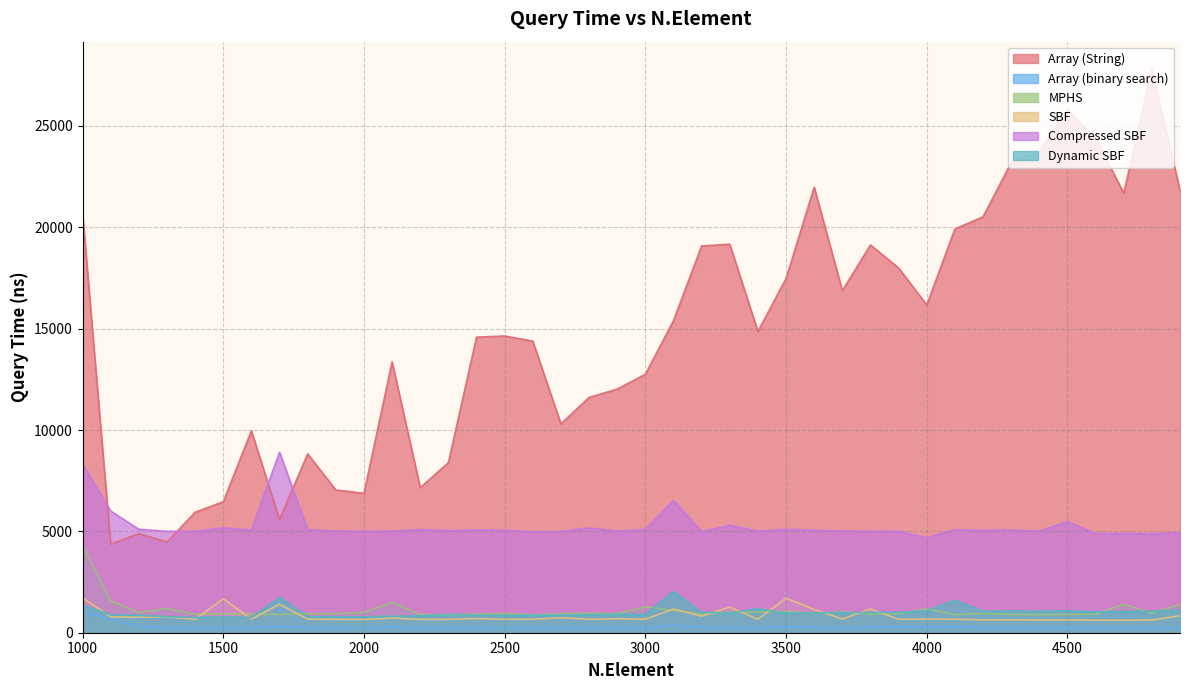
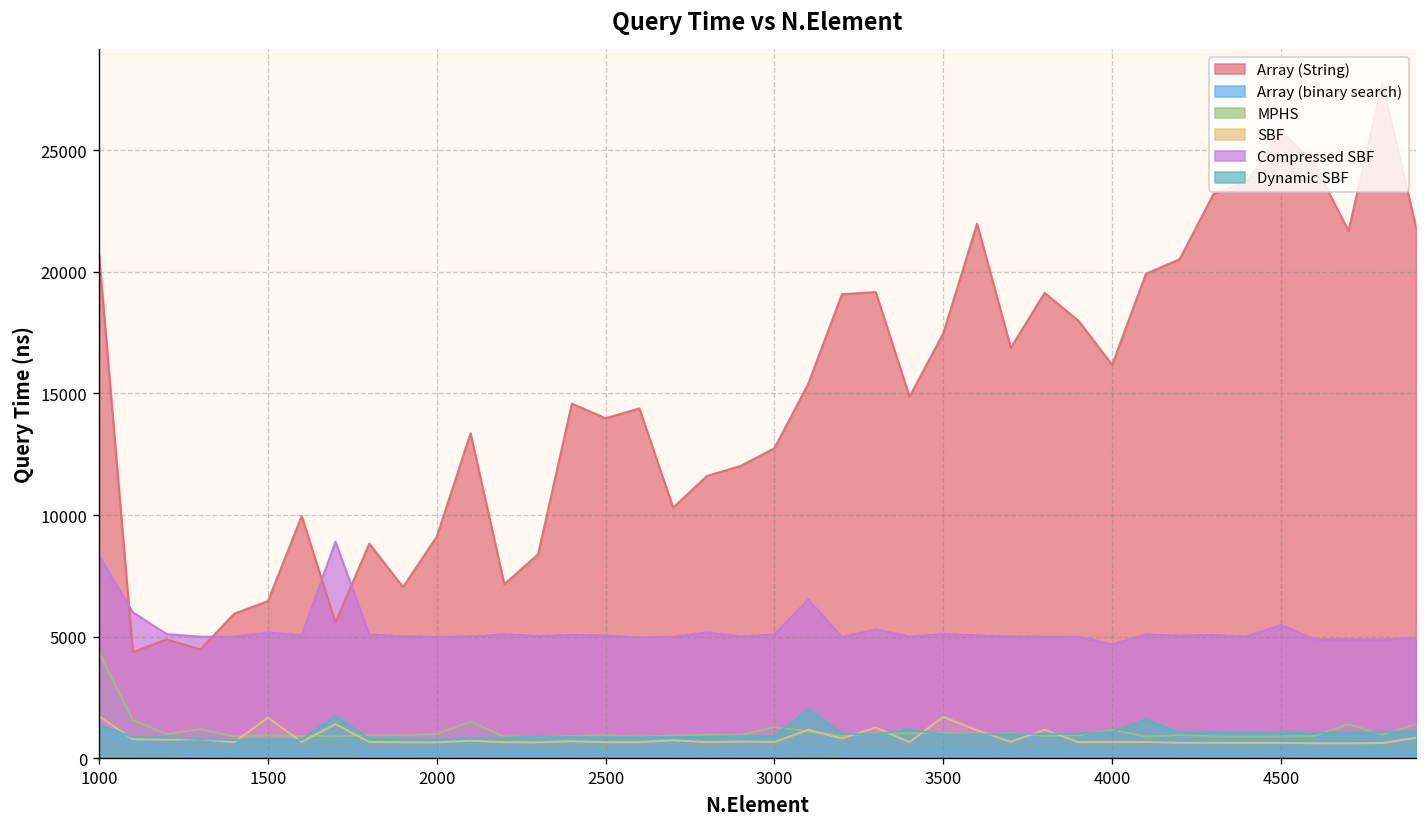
  {
    "Array (String)": {
      "1000": 20700,
      "1500": 6500,
-     "2000": 6900,
-     "2500": 14600,
+     "2000": 9100,
+     "2500": 14000,
      "3000": 12800,
      "3500": 17500,
      "4000": 16200
    },
    "MPHS": {
      "1000": 4300,
      "1500": 900,
      "2000": 1000,
      "3000": 1300,
      "4500": 900
    },
    "SBF": {
      "1000": 1700,
      "1500": 1700,
      "2500": 700,
      "3000": 700,
      "3500": 1700,
      "4000": 700,
      "4500": 600
    },
    "Compressed SBF": {
      "1000": 8300,
      "1500": 5200,
      "2000": 5000,
      "2500": 5100,
      "3000": 5100,
      "3500": 5100,
      "4000": 4700,
      "4500": 5500
    }
  }
